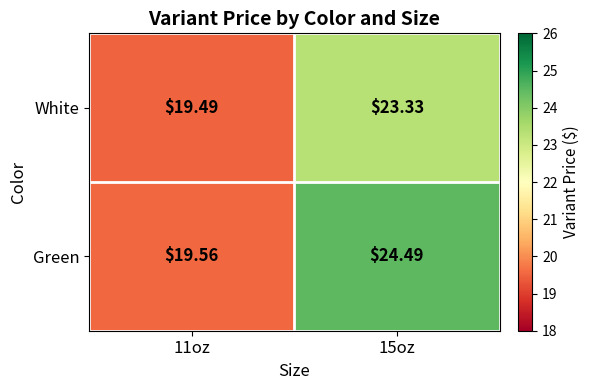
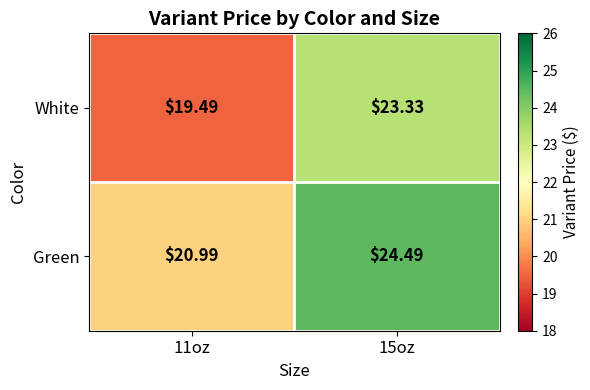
  {
    "White": {
      "11oz": "$19.49",
      "15oz": "$23.33"
    },
    "Green": {
-     "11oz": "$19.56",
+     "11oz": "$20.99",
      "15oz": "$24.49"
    }
  }
